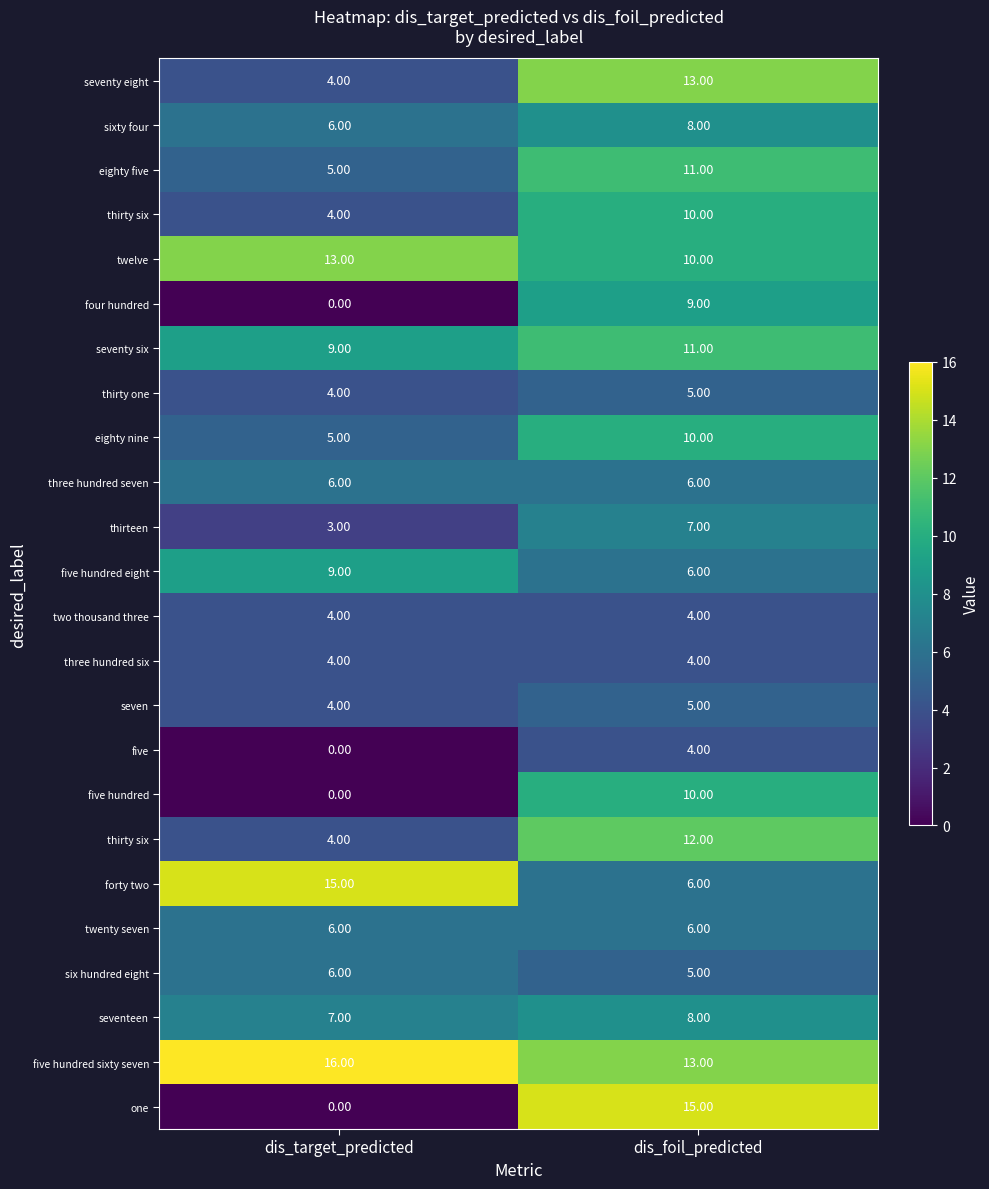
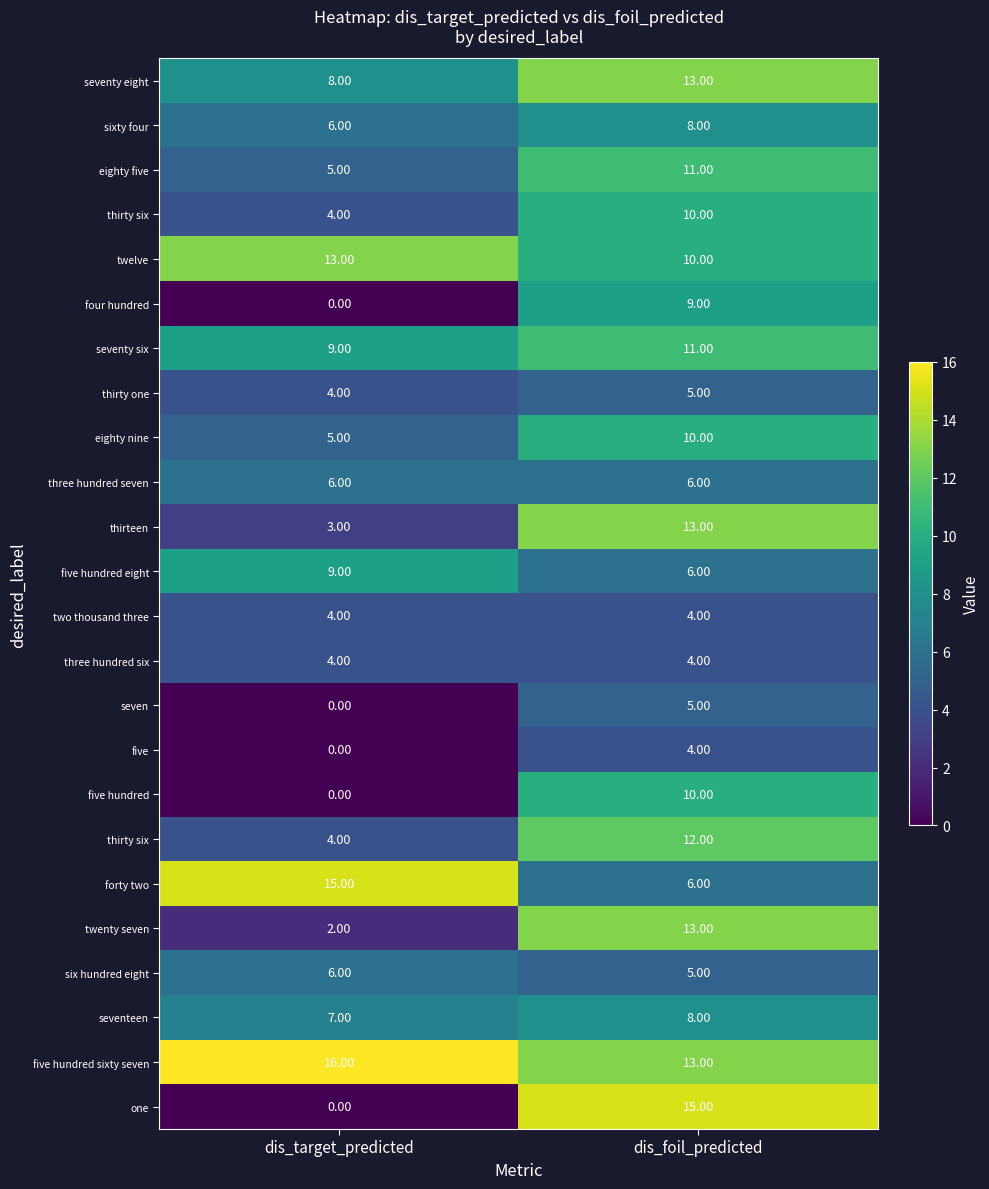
  {
    "seventy eight": {
-     "dis_target_predicted": 4.00,
+     "dis_target_predicted": 8.00,
      "dis_foil_predicted": 13.00
    },
    "sixty four": {
      "dis_target_predicted": 6.00,
      "dis_foil_predicted": 8.00
    },
    "eighty five": {
      "dis_target_predicted": 5.00,
      "dis_foil_predicted": 11.00
    },
    "twelve": {
      "dis_target_predicted": 13.00,
      "dis_foil_predicted": 10.00
    },
    "four hundred": {
      "dis_target_predicted": 0.00,
      "dis_foil_predicted": 9.00
    },
    "seventy six": {
      "dis_target_predicted": 9.00,
      "dis_foil_predicted": 11.00
    },
    "thirty one": {
      "dis_target_predicted": 4.00,
      "dis_foil_predicted": 5.00
    },
    "eighty nine": {
      "dis_target_predicted": 5.00,
      "dis_foil_predicted": 10.00
    },
    "three hundred seven": {
      "dis_target_predicted": 6.00,
      "dis_foil_predicted": 6.00
    },
    "thirteen": {
      "dis_target_predicted": 3.00,
-     "dis_foil_predicted": 7.00
+     "dis_foil_predicted": 13.00
    },
    "five hundred eight": {
      "dis_target_predicted": 9.00,
      "dis_foil_predicted": 6.00
    },
    "two thousand three": {
      "dis_target_predicted": 4.00,
      "dis_foil_predicted": 4.00
    },
    "three hundred six": {
      "dis_target_predicted": 4.00,
      "dis_foil_predicted": 4.00
    },
    "seven": {
-     "dis_target_predicted": 4.00,
+     "dis_target_predicted": 0.00,
      "dis_foil_predicted": 5.00
    },
    "five": {
      "dis_target_predicted": 0.00,
      "dis_foil_predicted": 4.00
    },
    "five hundred": {
      "dis_target_predicted": 0.00,
      "dis_foil_predicted": 10.00
    },
    "forty two": {
      "dis_target_predicted": 15.00,
      "dis_foil_predicted": 6.00
    },
    "twenty seven": {
-     "dis_target_predicted": 6.00,
-     "dis_foil_predicted": 6.00
+     "dis_target_predicted": 2.00,
+     "dis_foil_predicted": 13.00
    },
    "six hundred eight": {
      "dis_target_predicted": 6.00,
      "dis_foil_predicted": 5.00
    },
    "seventeen": {
      "dis_target_predicted": 7.00,
      "dis_foil_predicted": 8.00
    },
    "five hundred sixty seven": {
      "dis_target_predicted": 16.00,
      "dis_foil_predicted": 13.00
    },
    "one": {
      "dis_target_predicted": 0.00,
      "dis_foil_predicted": 15.00
    }
  }
